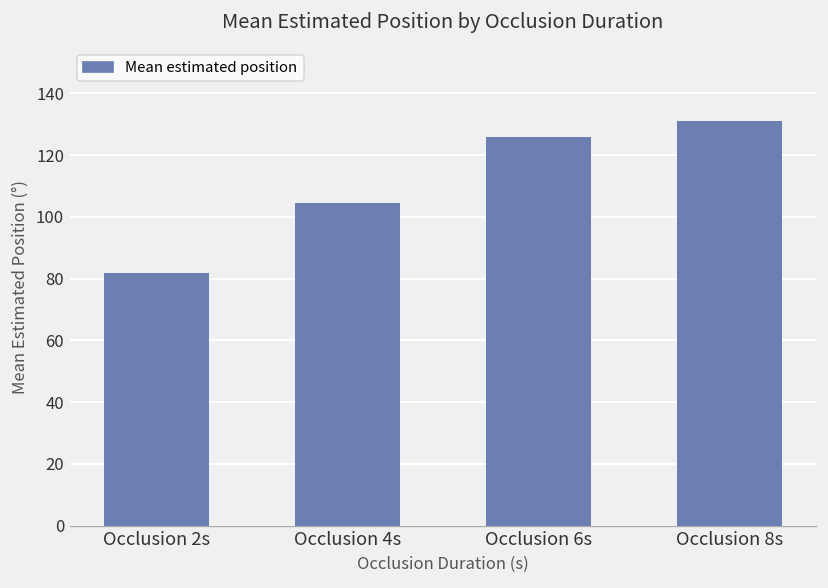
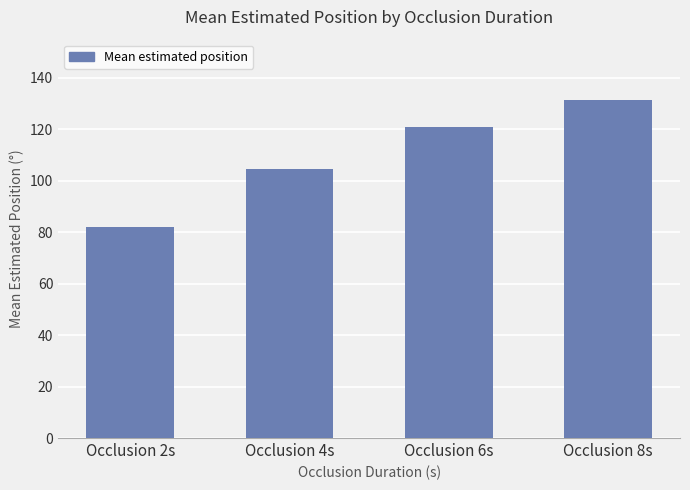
  {
    "Occlusion 2s": 82,
    "Occlusion 4s": 105,
-   "Occlusion 6s": 126,
+   "Occlusion 6s": 121,
    "Occlusion 8s": 131
  }
